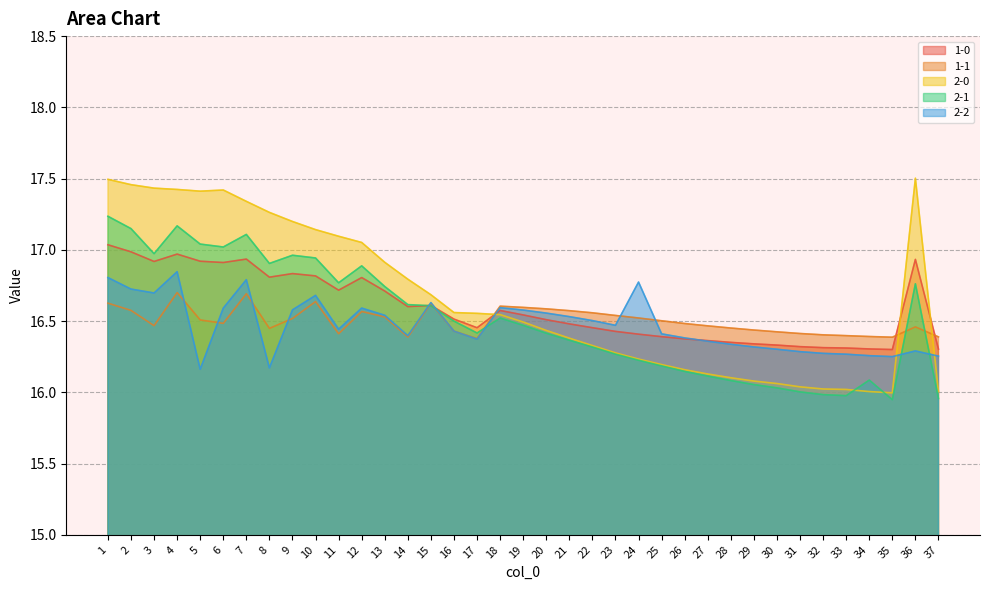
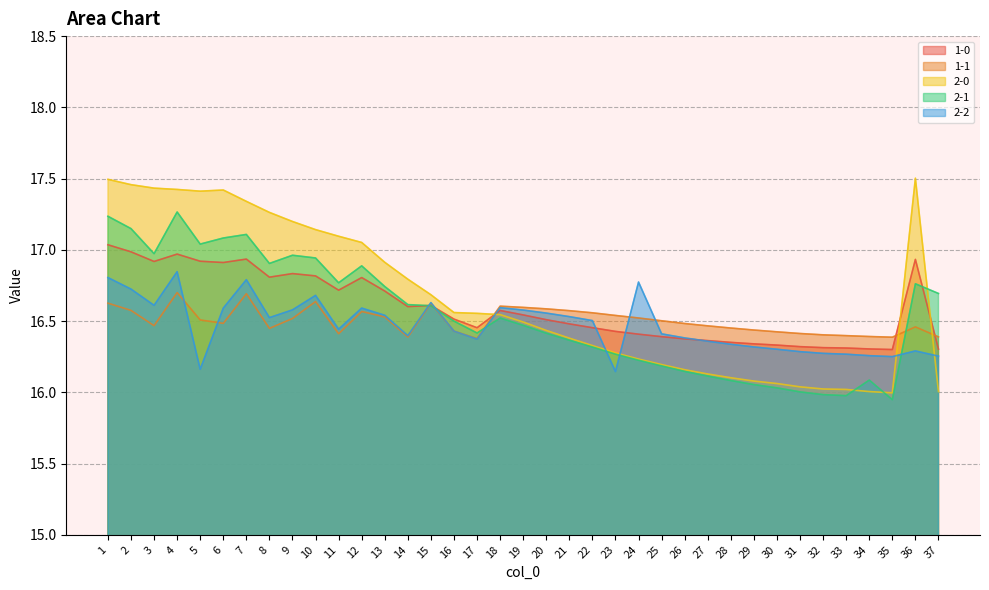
  {
    "2-1": {
      "1": 17.24,
      "2": 17.15,
      "3": 16.97,
-     "4": 17.17,
+     "4": 17.27,
      "5": 17.04,
-     "6": 17.02,
+     "6": 17.08,
      "7": 17.11,
      "8": 16.90,
      "9": 16.96,
      "10": 16.94,
      "11": 16.77,
      "12": 16.89,
      "13": 16.74,
      "17": 16.42,
      "18": 16.52,
      "19": 16.47,
      "20": 16.41,
      "28": 16.08,
      "29": 16.05,
      "30": 16.03,
      "31": 16.00,
      "32": 15.98,
      "33": 15.98,
      "34": 16.09,
      "35": 15.95,
      "36": 16.76,
-     "37": 15.96
+     "37": 16.69
    },
    "2-2": {
      "1": 16.81,
      "2": 16.72,
-     "3": 16.70,
+     "3": 16.61,
      "4": 16.85,
      "5": 16.16,
      "6": 16.59,
      "7": 16.79,
-     "8": 16.17,
+     "8": 16.52,
      "9": 16.58,
      "10": 16.68,
      "11": 16.44,
      "12": 16.59,
      "19": 16.58,
      "20": 16.56,
      "21": 16.53,
      "22": 16.50,
-     "23": 16.47,
+     "23": 16.15,
      "24": 16.77,
      "25": 16.41,
      "29": 16.32,
      "30": 16.30,
      "31": 16.29,
      "32": 16.27,
      "33": 16.27,
      "34": 16.26,
      "35": 16.25,
      "36": 16.29,
      "37": 16.25
    }
  }
